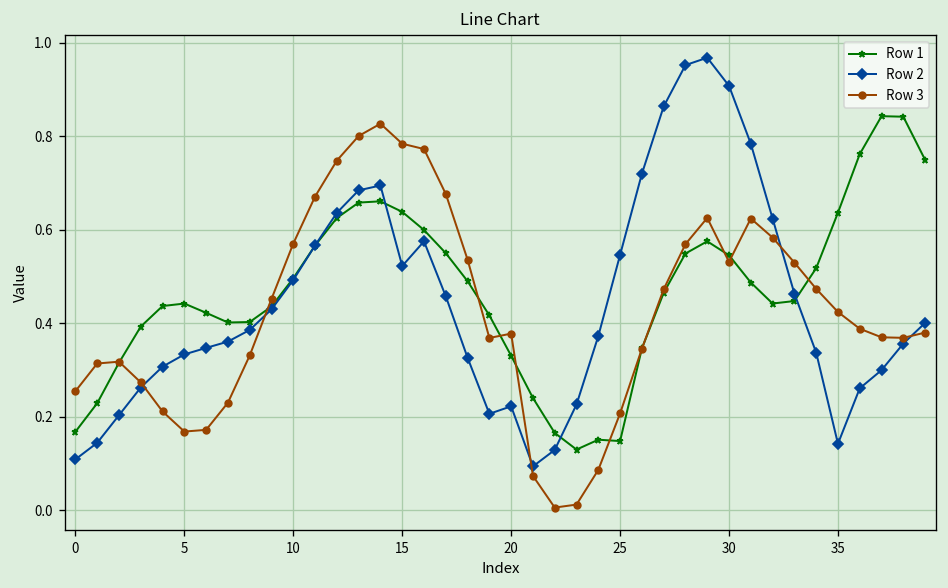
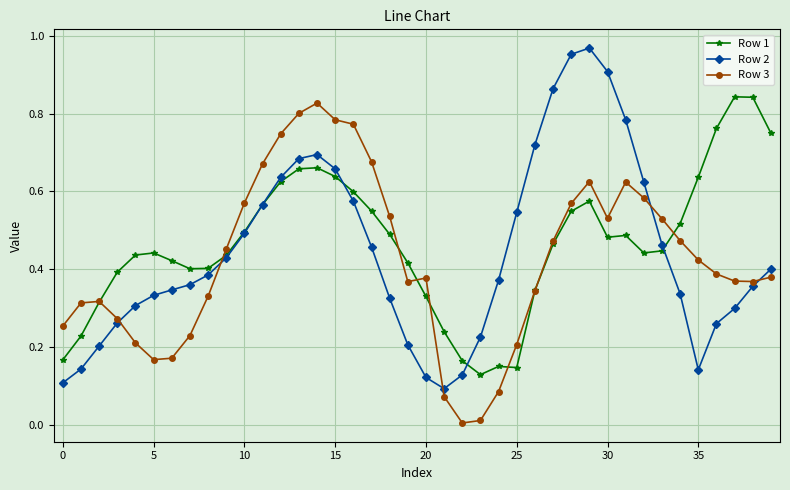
  {
    "Row 1": {
      "0": 0.17,
      "5": 0.44,
      "15": 0.64,
      "20": 0.33,
      "25": 0.15,
-     "30": 0.55,
+     "30": 0.48,
      "35": 0.64
    },
    "Row 2": {
      "0": 0.11,
      "5": 0.33,
-     "15": 0.52,
-     "20": 0.22,
+     "15": 0.66,
+     "20": 0.12,
      "25": 0.55,
      "30": 0.91,
      "35": 0.14
    },
    "Row 3": {
      "0": 0.25,
      "5": 0.17,
      "10": 0.57,
      "15": 0.78,
      "20": 0.38,
      "25": 0.21,
      "30": 0.53,
      "35": 0.42
    }
  }
